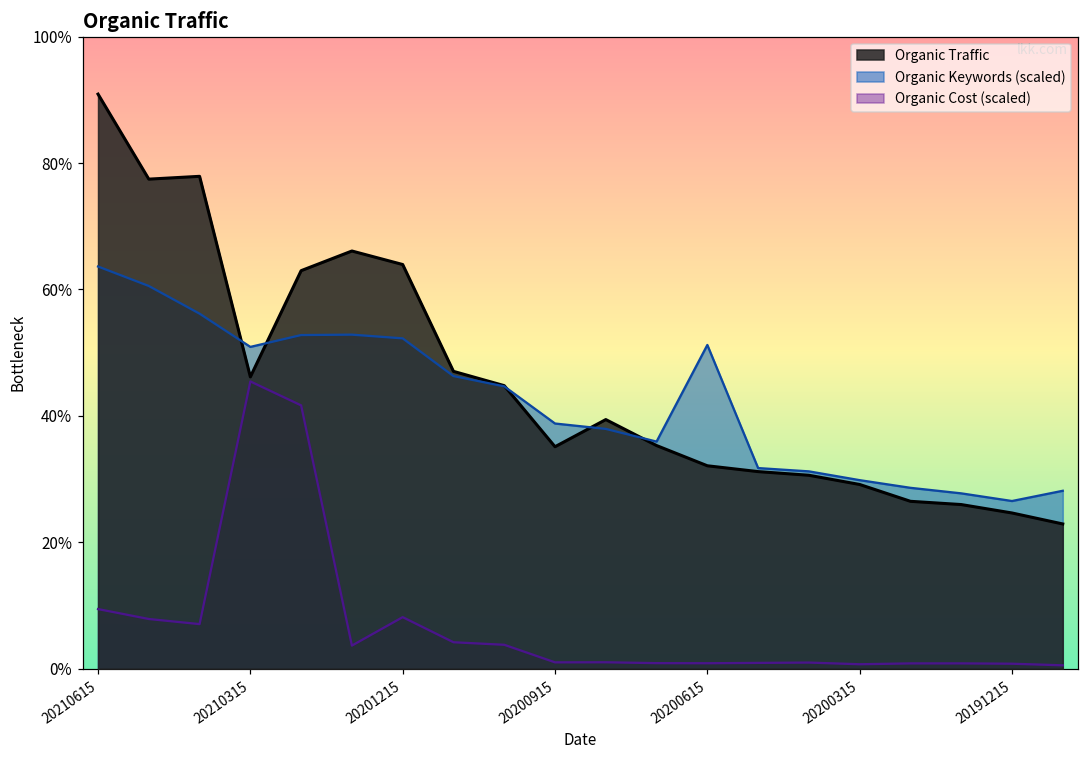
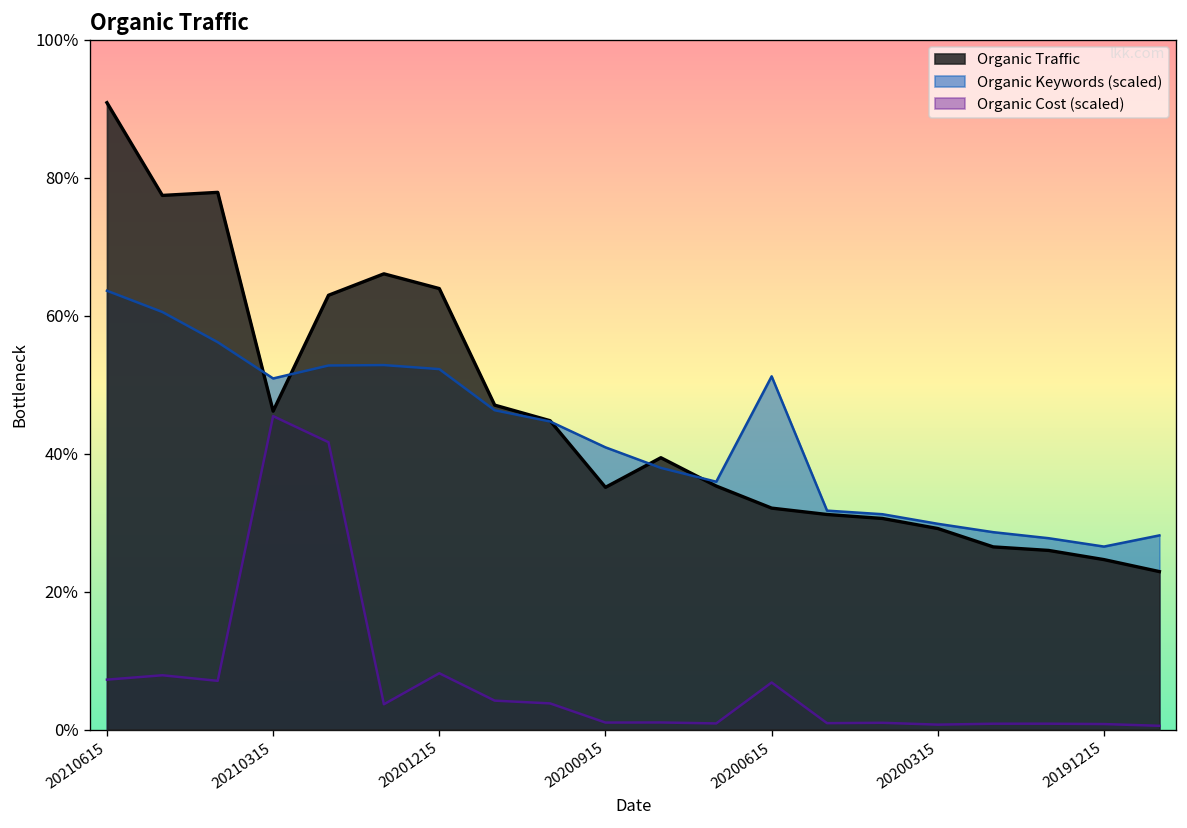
  {
    "Organic Traffic": {
      "20210615": "91%",
      "20210315": "46%",
      "20201215": "64%",
      "20200915": "35%",
      "20200615": "32%",
      "20200315": "29%",
      "20191215": "25%"
    },
    "Organic Keywords (scaled)": {
      "20210615": "64%",
      "20210315": "51%",
      "20201215": "52%",
-     "20200915": "39%",
+     "20200915": "41%",
      "20200615": "51%",
      "20200315": "30%",
      "20191215": "27%"
    },
    "Organic Cost (scaled)": {
-     "20210615": "9%",
+     "20210615": "7%",
      "20210315": "45%",
      "20201215": "8%",
      "20200915": "1%",
-     "20200615": "1%",
+     "20200615": "7%",
      "20200315": "1%",
      "20191215": "1%"
    }
  }
